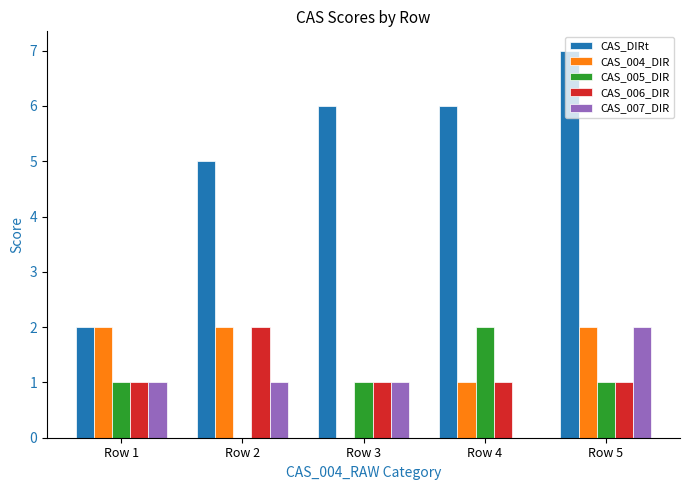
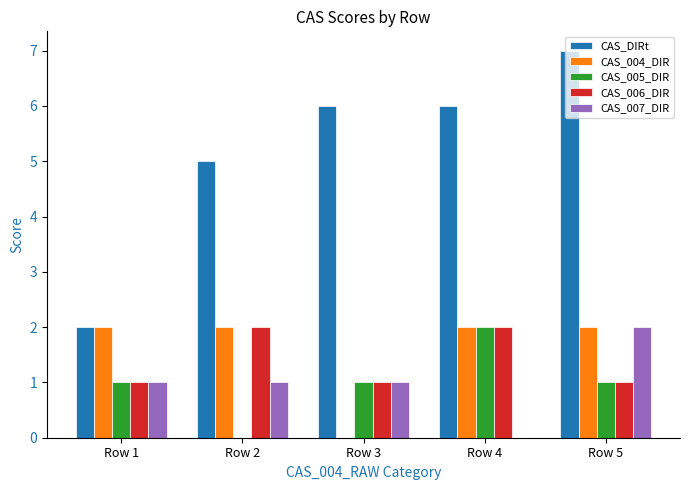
  {
    "CAS_DIRt": {
      "Row 1": 2,
      "Row 2": 5,
      "Row 3": 6,
      "Row 4": 6
    },
    "CAS_004_DIR": {
      "Row 1": 2,
      "Row 2": 2,
      "Row 3": 0,
-     "Row 4": 1,
+     "Row 4": 2,
      "Row 5": 2
    },
    "CAS_005_DIR": {
      "Row 1": 1,
      "Row 2": 0,
      "Row 3": 1,
      "Row 4": 2,
      "Row 5": 1
    },
    "CAS_006_DIR": {
      "Row 1": 1,
      "Row 2": 2,
      "Row 3": 1,
-     "Row 4": 1,
+     "Row 4": 2,
      "Row 5": 1
    },
    "CAS_007_DIR": {
      "Row 1": 1,
      "Row 2": 1,
      "Row 3": 1,
      "Row 4": 0,
      "Row 5": 2
    }
  }
